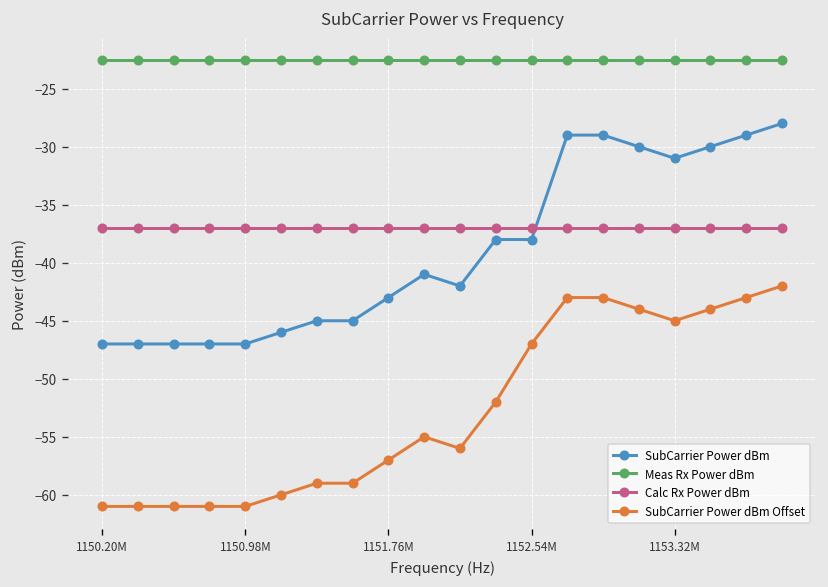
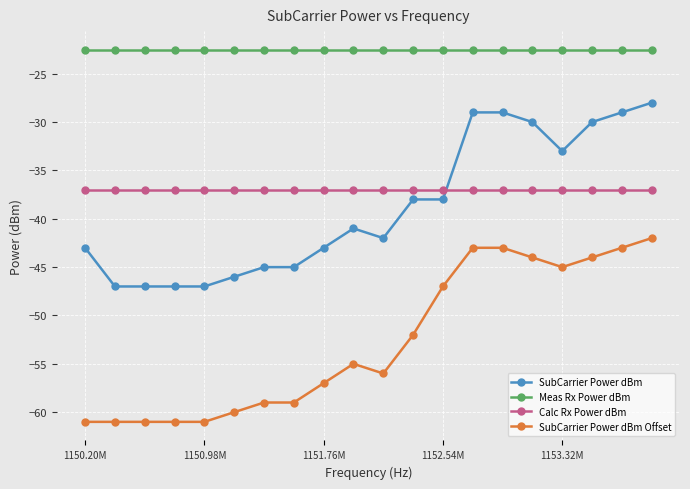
  {
    "SubCarrier Power dBm": {
-     "1150.20M": -47,
+     "1150.20M": -43,
      "1150.98M": -47,
      "1151.76M": -43,
      "1152.54M": -38,
-     "1153.32M": -31
+     "1153.32M": -33
    },
    "Meas Rx Power dBm": {
      "1150.20M": -23,
      "1150.98M": -23,
      "1151.76M": -23,
      "1152.54M": -23,
      "1153.32M": -23
    },
    "Calc Rx Power dBm": {
      "1150.20M": -37,
      "1150.98M": -37,
      "1151.76M": -37,
      "1152.54M": -37,
      "1153.32M": -37
    },
    "SubCarrier Power dBm Offset": {
      "1150.20M": -61,
      "1150.98M": -61,
      "1151.76M": -57,
      "1152.54M": -47,
      "1153.32M": -45
    }
  }
